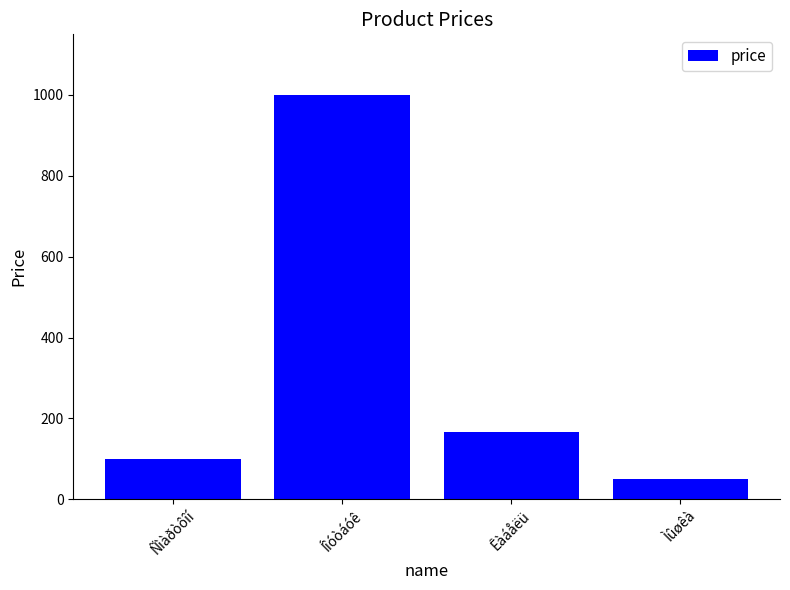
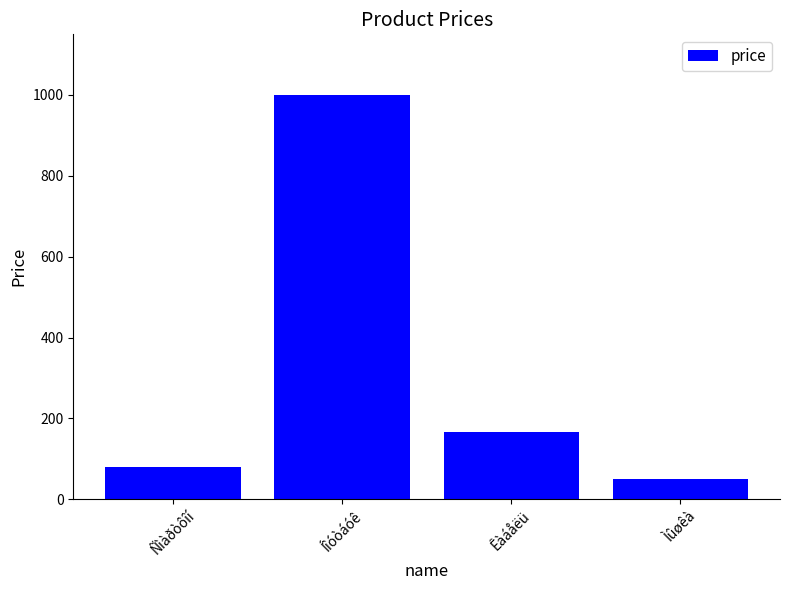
  {
-   "Ñìàðòôîí": 100,
+   "Ñìàðòôîí": 80,
    "Íîóòáóê": 1000,
    "Êàáåëü": 170,
    "Ìûøêà": 50
  }
